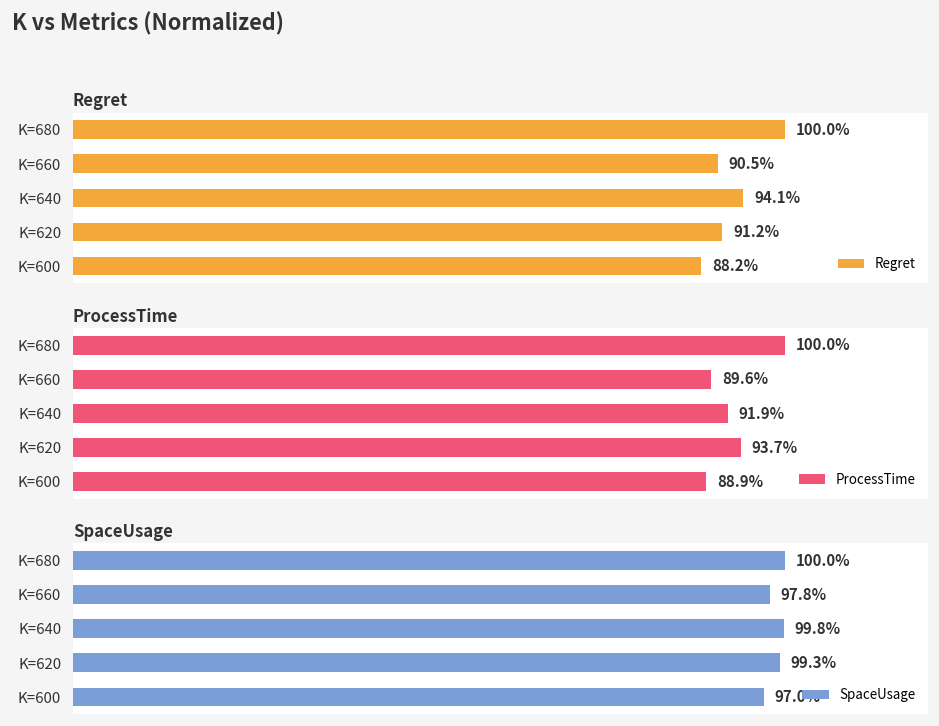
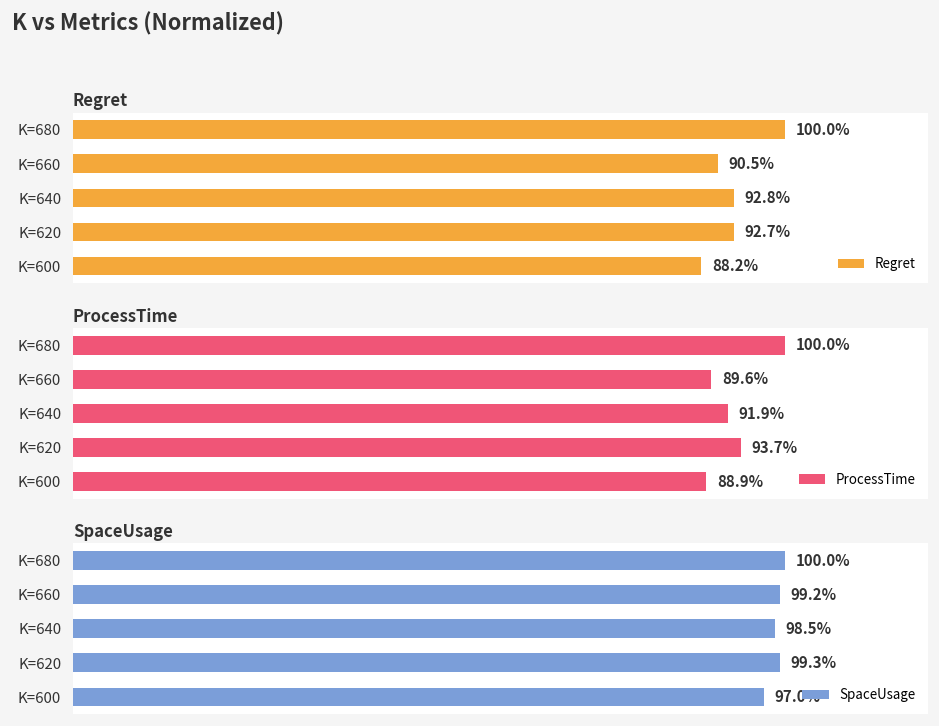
  {
    "Regret": {
      "K=680": "100.0%",
      "K=660": "90.5%",
-     "K=640": "94.1%",
-     "K=620": "91.2%",
+     "K=640": "92.8%",
+     "K=620": "92.7%",
      "K=600": "88.2%"
    },
    "ProcessTime": {
      "K=680": "100.0%",
      "K=660": "89.6%",
      "K=640": "91.9%",
      "K=620": "93.7%",
      "K=600": "88.9%"
    },
    "SpaceUsage": {
      "K=680": "100.0%",
-     "K=660": "97.8%",
-     "K=640": "99.8%",
+     "K=660": "99.2%",
+     "K=640": "98.5%",
      "K=620": "99.3%",
      "K=600": "97.0%"
    }
  }
